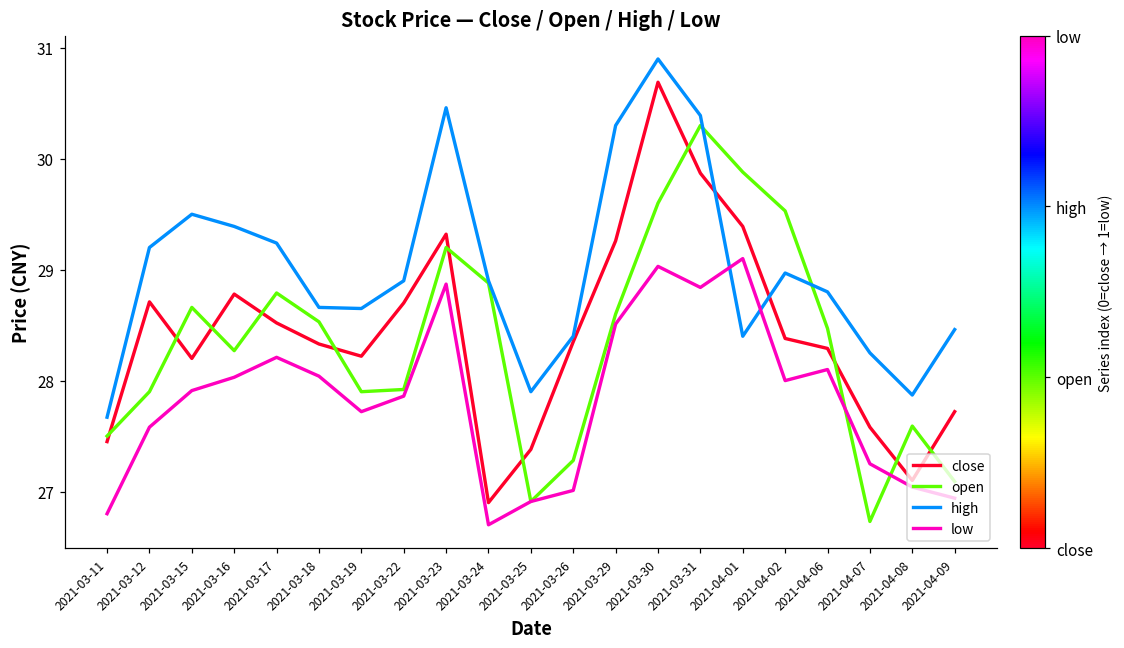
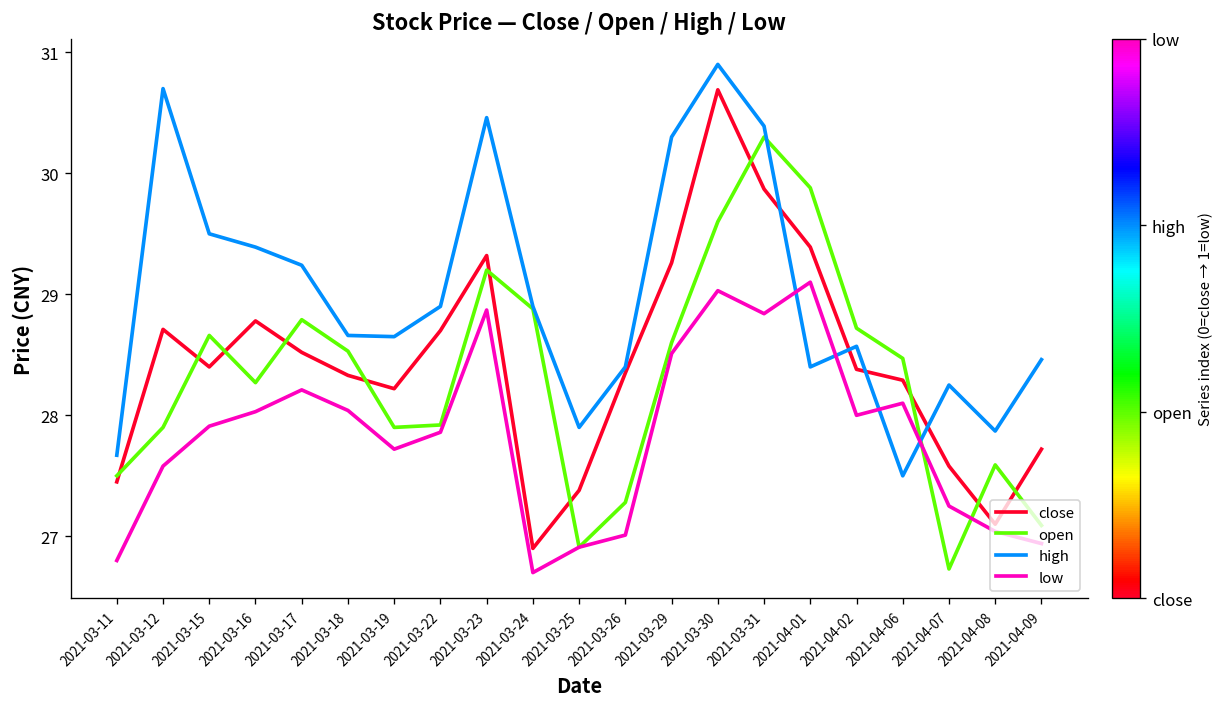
  {
    "close": {
      "2021-03-11": 27.45,
      "2021-03-12": 28.7,
-     "2021-03-15": 28.2,
+     "2021-03-15": 28.4,
      "2021-03-16": 28.8,
      "2021-03-17": 28.5,
      "2021-03-18": 28.33,
      "2021-03-19": 28.2,
      "2021-03-22": 28.7,
      "2021-03-23": 29.3,
      "2021-03-24": 26.9,
      "2021-03-25": 27.4,
      "2021-03-26": 28.35,
      "2021-03-29": 29.26,
      "2021-03-30": 30.7,
      "2021-03-31": 29.87,
      "2021-04-01": 29.4,
      "2021-04-02": 28.4,
      "2021-04-06": 28.3,
      "2021-04-07": 27.6,
      "2021-04-09": 27.7
    },
    "open": {
      "2021-03-11": 27.50,
      "2021-03-12": 27.90,
      "2021-03-15": 28.66,
      "2021-03-16": 28.27,
      "2021-03-17": 28.79,
      "2021-03-18": 28.53,
      "2021-03-19": 27.90,
      "2021-03-22": 27.92,
      "2021-03-23": 29.20,
      "2021-03-26": 27.28,
      "2021-03-29": 28.60,
      "2021-03-30": 29.60,
      "2021-03-31": 30.30,
      "2021-04-01": 29.88,
-     "2021-04-02": 29.53,
+     "2021-04-02": 28.72,
      "2021-04-06": 28.47,
      "2021-04-07": 26.73,
      "2021-04-08": 27.59
    },
    "high": {
      "2021-03-11": 27.67,
-     "2021-03-12": 29.2,
+     "2021-03-12": 30.7,
      "2021-03-15": 29.50,
      "2021-03-16": 29.39,
      "2021-03-17": 29.24,
      "2021-03-18": 28.66,
      "2021-03-19": 28.65,
      "2021-03-22": 28.90,
      "2021-03-23": 30.46,
      "2021-03-25": 27.90,
      "2021-03-26": 28.40,
      "2021-03-29": 30.30,
      "2021-03-30": 30.90,
      "2021-03-31": 30.39,
      "2021-04-01": 28.40,
-     "2021-04-02": 28.97,
-     "2021-04-06": 28.8,
+     "2021-04-02": 28.57,
+     "2021-04-06": 27.5,
      "2021-04-07": 28.25,
      "2021-04-08": 27.87,
      "2021-04-09": 28.46
    },
    "low": {
      "2021-03-11": 26.80,
      "2021-03-12": 27.58,
      "2021-03-15": 27.91,
      "2021-03-16": 28.03,
      "2021-03-17": 28.21,
      "2021-03-18": 28.04,
      "2021-03-19": 27.72,
      "2021-03-22": 27.86,
      "2021-03-23": 28.87,
      "2021-03-24": 26.70,
      "2021-03-26": 27.01,
      "2021-03-29": 28.51,
      "2021-03-30": 29.03,
      "2021-03-31": 28.84,
      "2021-04-01": 29.10,
      "2021-04-02": 28.00,
      "2021-04-06": 28.10,
      "2021-04-07": 27.25
    }
  }
